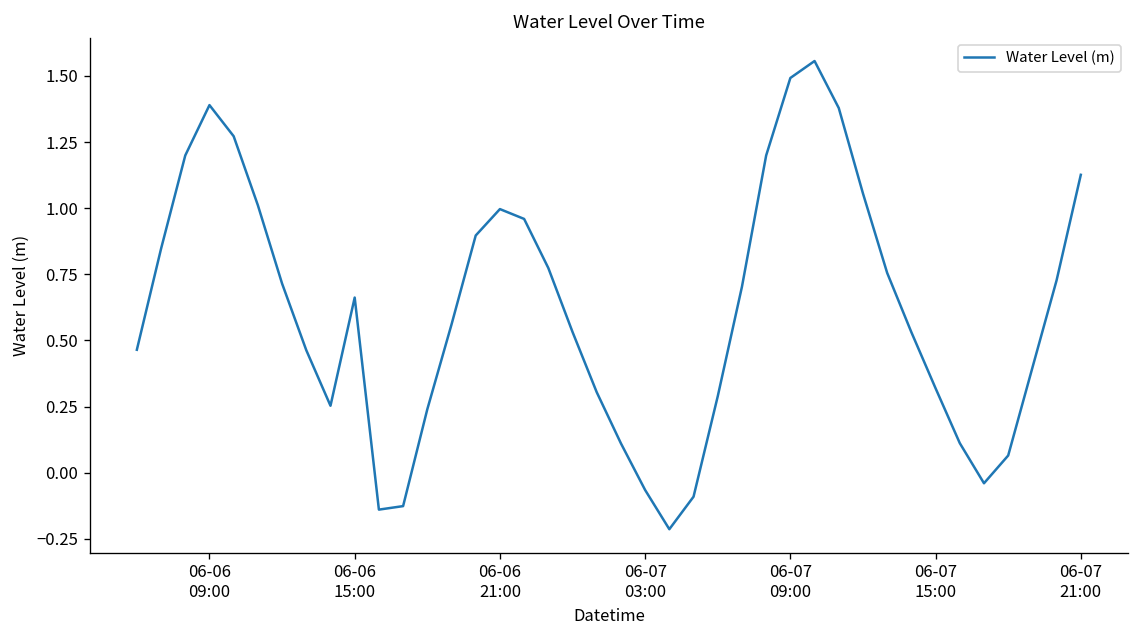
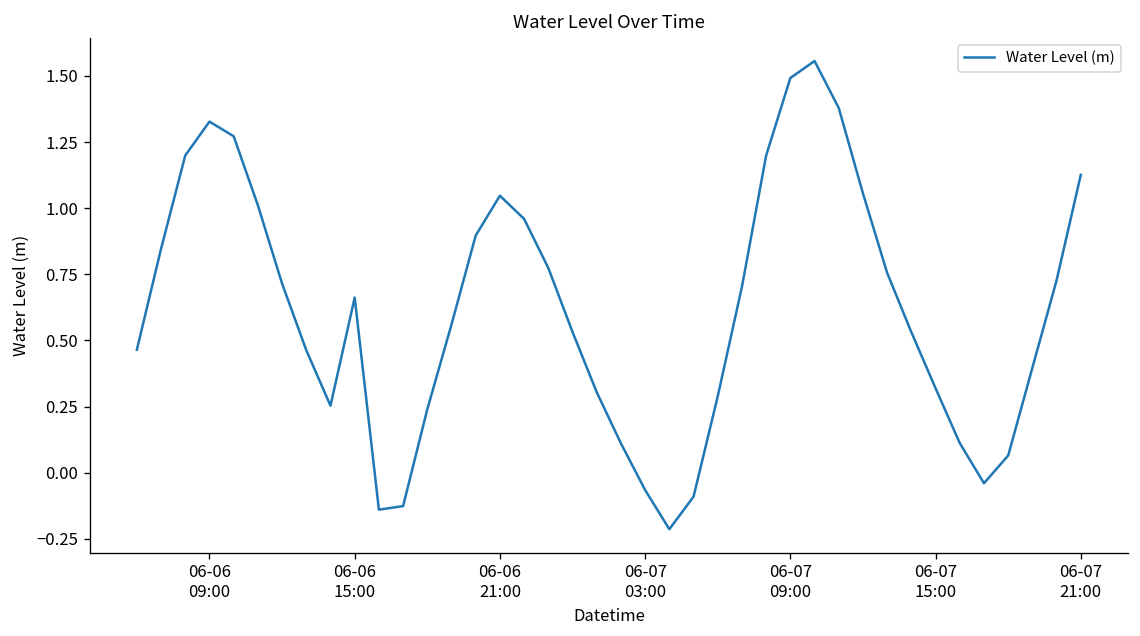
  {
-   "06-06 09:00": 1.39,
+   "06-06 09:00": 1.33,
    "06-06 15:00": 0.66,
-   "06-06 21:00": 1.00,
+   "06-06 21:00": 1.05,
    "06-07 03:00": -0.07,
    "06-07 09:00": 1.49,
    "06-07 15:00": 0.32,
    "06-07 21:00": 1.13
  }
